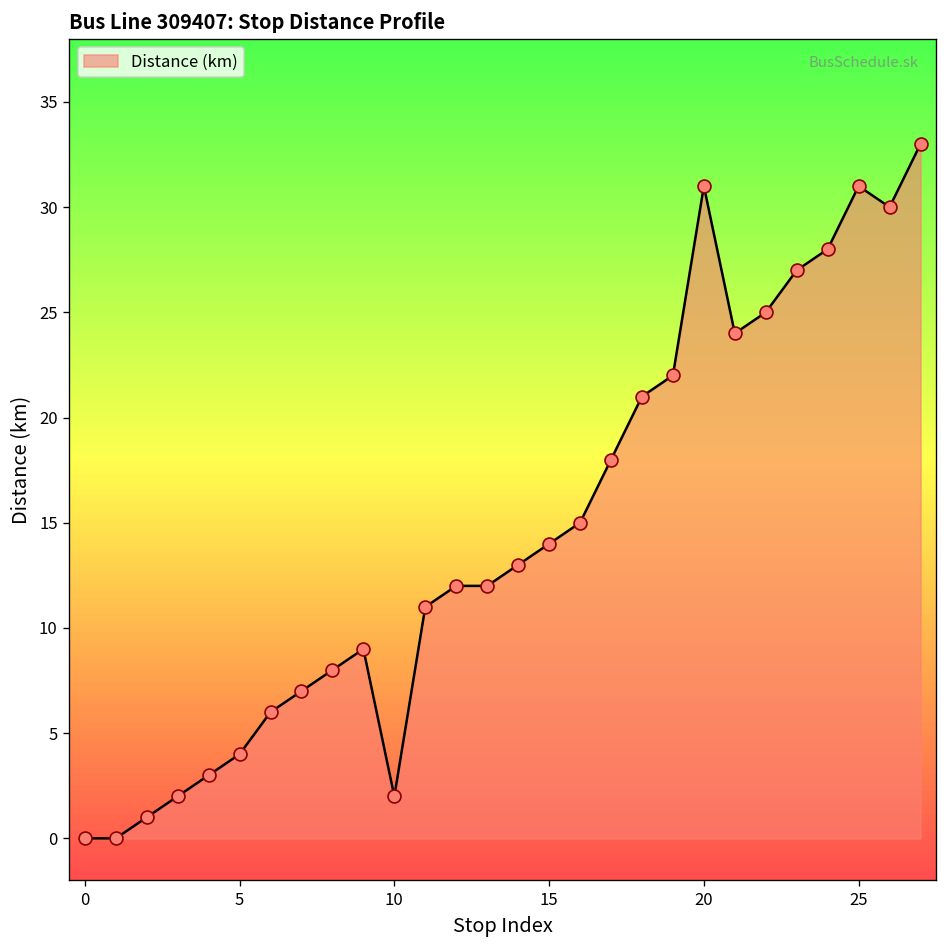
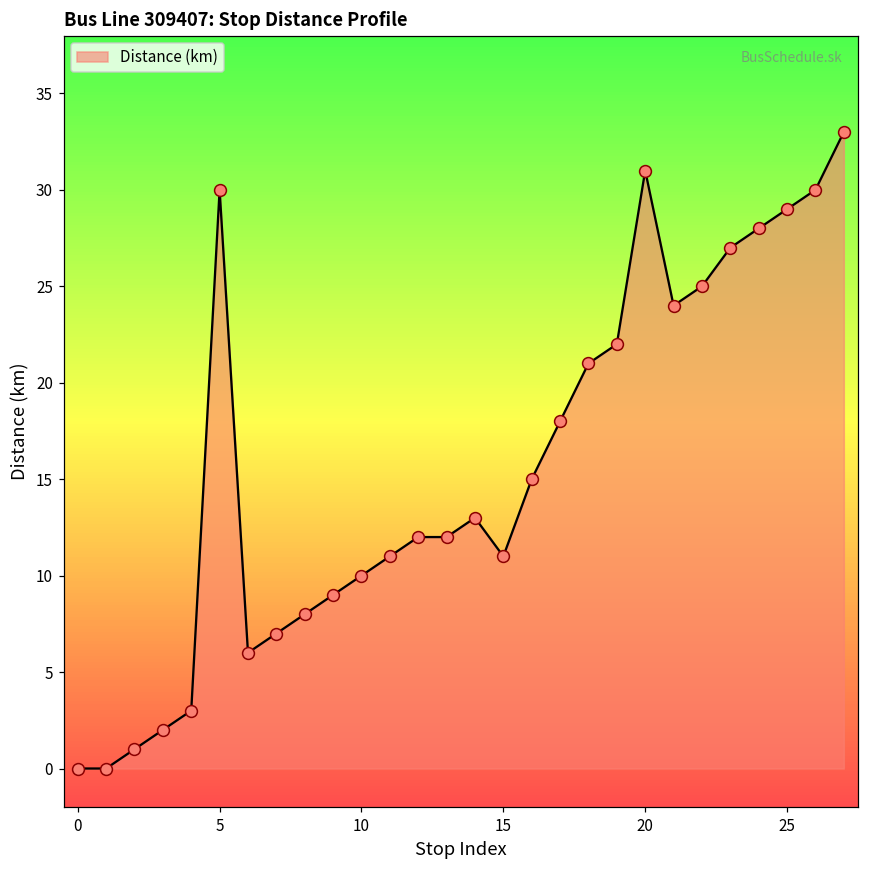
  {
    "0": 0,
-   "5": 4,
-   "10": 2,
-   "15": 14,
+   "5": 30,
+   "10": 10,
+   "15": 11,
    "20": 31,
-   "25": 31
+   "25": 29
  }
